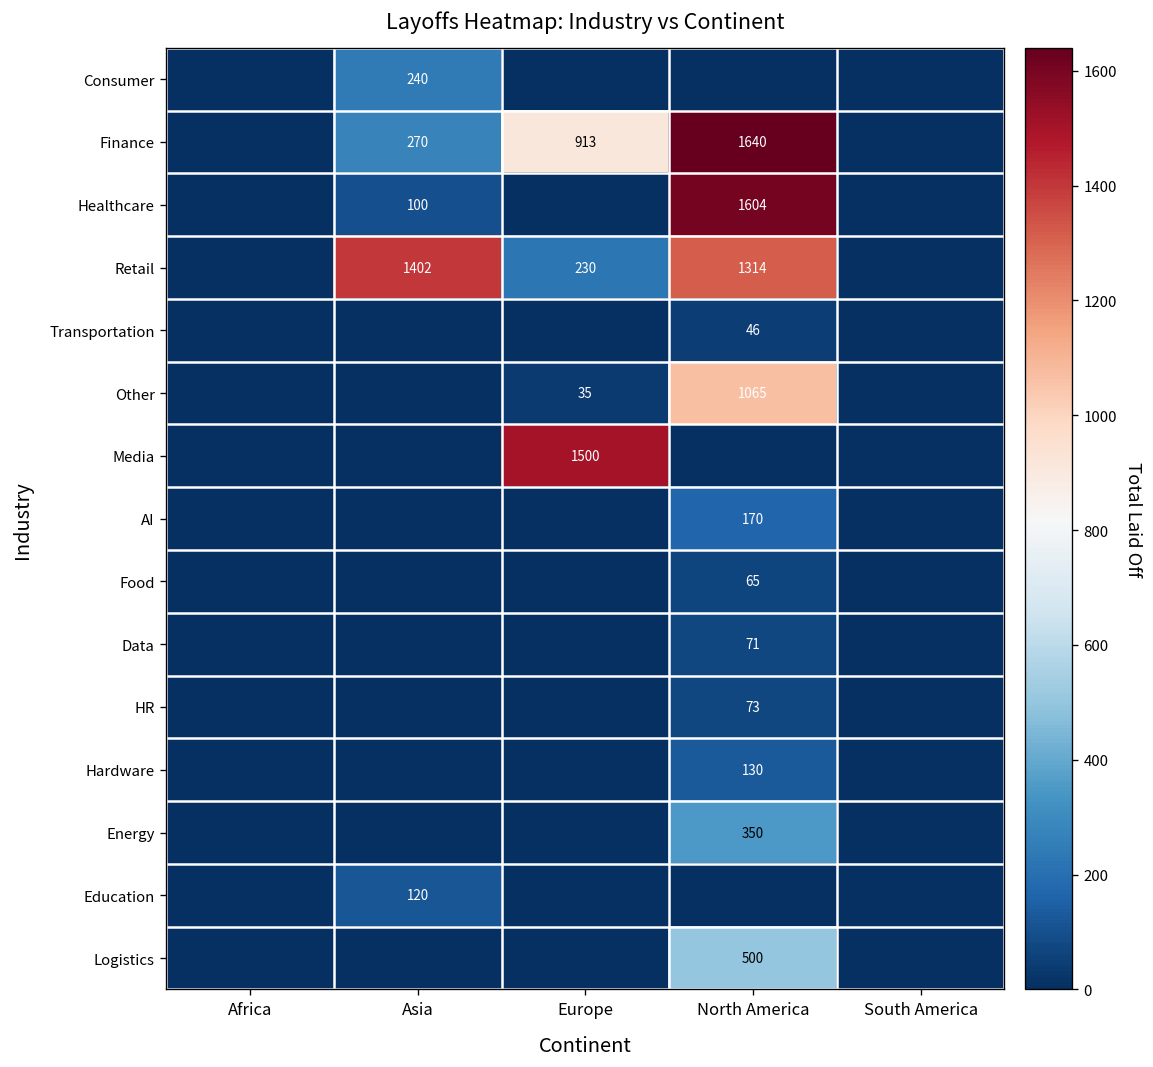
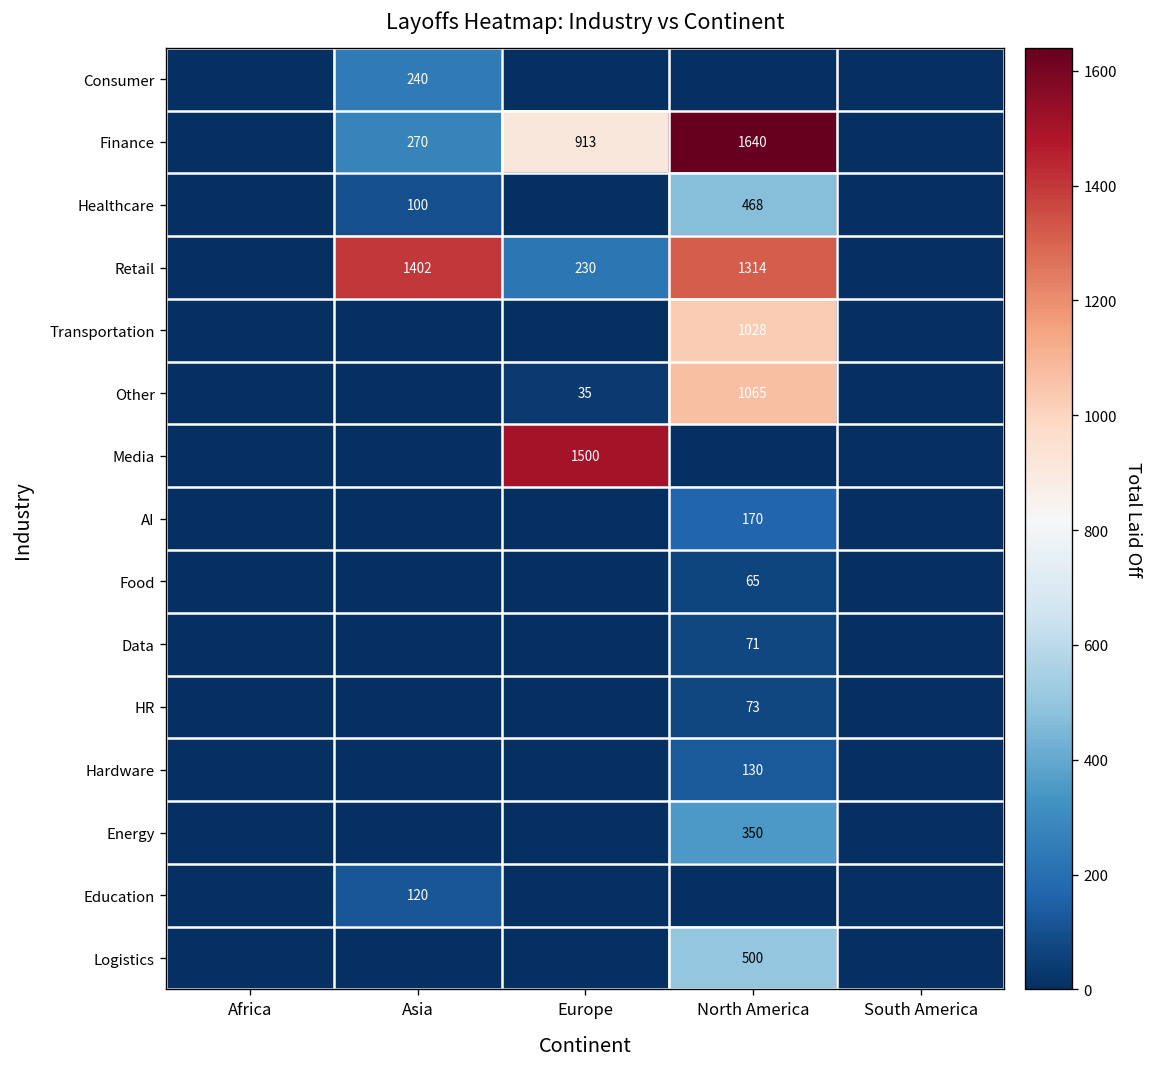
  {
    "Consumer": {
      "Asia": 240
    },
    "Finance": {
      "Asia": 270,
      "Europe": 913,
      "North America": 1640
    },
    "Healthcare": {
      "Asia": 100,
-     "North America": 1604
+     "North America": 468
    },
    "Retail": {
      "Asia": 1402,
      "Europe": 230,
      "North America": 1314
    },
    "Transportation": {
-     "North America": 46
+     "North America": 1028
    },
    "Other": {
      "Europe": 35,
      "North America": 1065
    },
    "Media": {
      "Europe": 1500
    },
    "AI": {
      "North America": 170
    },
    "Food": {
      "North America": 65
    },
    "Data": {
      "North America": 71
    },
    "HR": {
      "North America": 73
    },
    "Hardware": {
      "North America": 130
    },
    "Energy": {
      "North America": 350
    },
    "Education": {
      "Asia": 120
    },
    "Logistics": {
      "North America": 500
    }
  }
